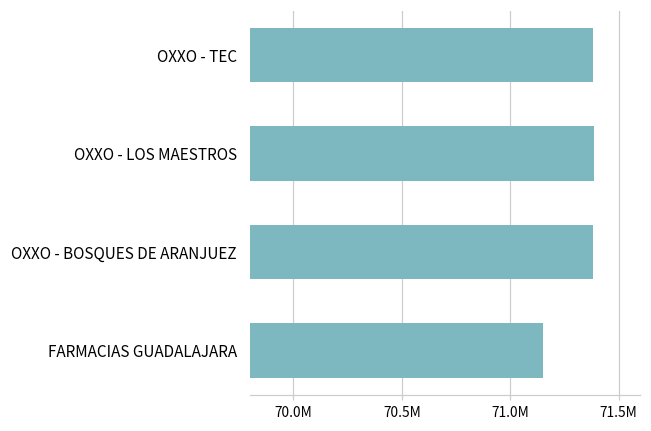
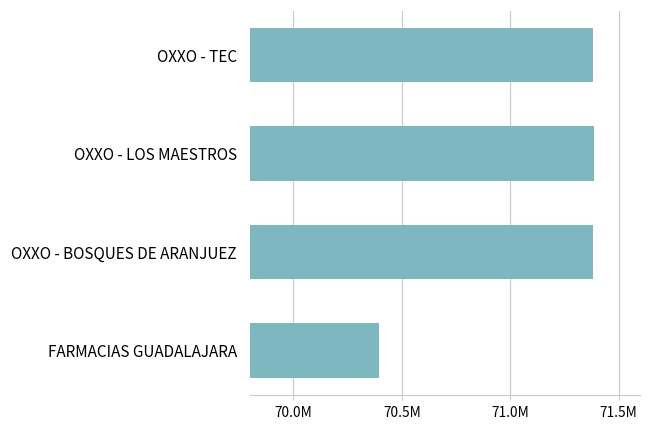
  {
    "OXXO - TEC": 71380000,
    "OXXO - LOS MAESTROS": 71380000,
    "OXXO - BOSQUES DE ARANJUEZ": 71380000,
-   "FARMACIAS GUADALAJARA": 71150000
+   "FARMACIAS GUADALAJARA": 70400000
  }
